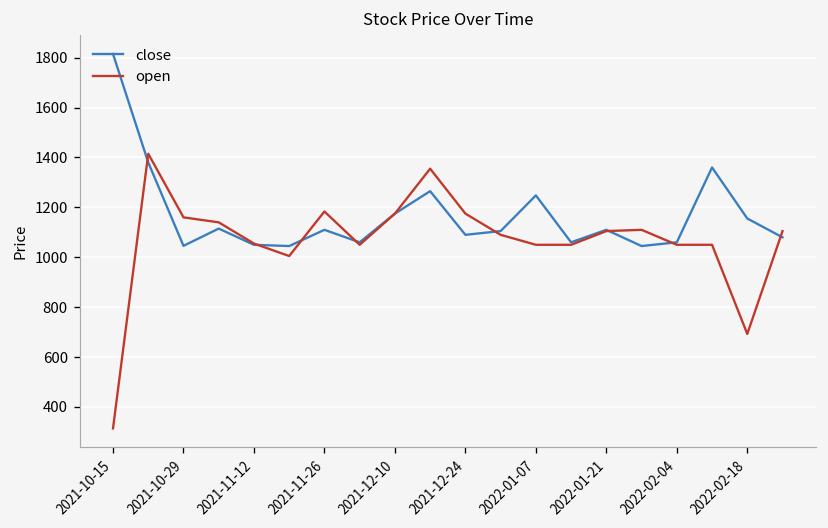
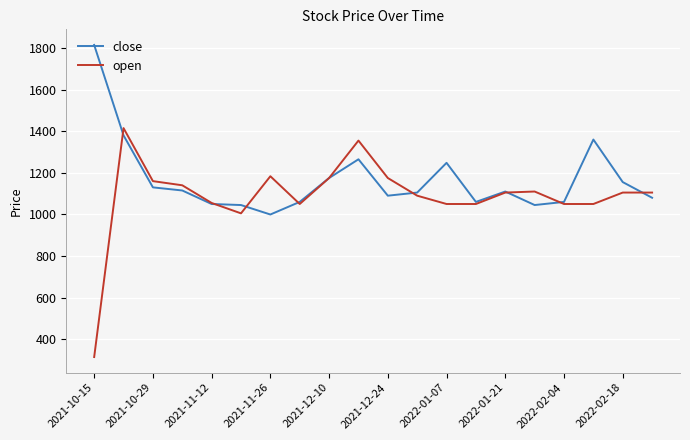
  {
    "close": {
      "2021-10-15": 1820,
-     "2021-10-29": 1050,
-     "2021-11-26": 1110,
+     "2021-10-29": 1130,
+     "2021-11-26": 1000,
      "2021-12-24": 1090,
      "2022-01-07": 1250,
      "2022-02-18": 1160
    },
    "open": {
      "2021-10-15": 310,
      "2021-10-29": 1160,
      "2021-11-26": 1180,
      "2021-12-24": 1180,
      "2022-01-07": 1050,
-     "2022-02-18": 690
+     "2022-02-18": 1110
    }
  }
